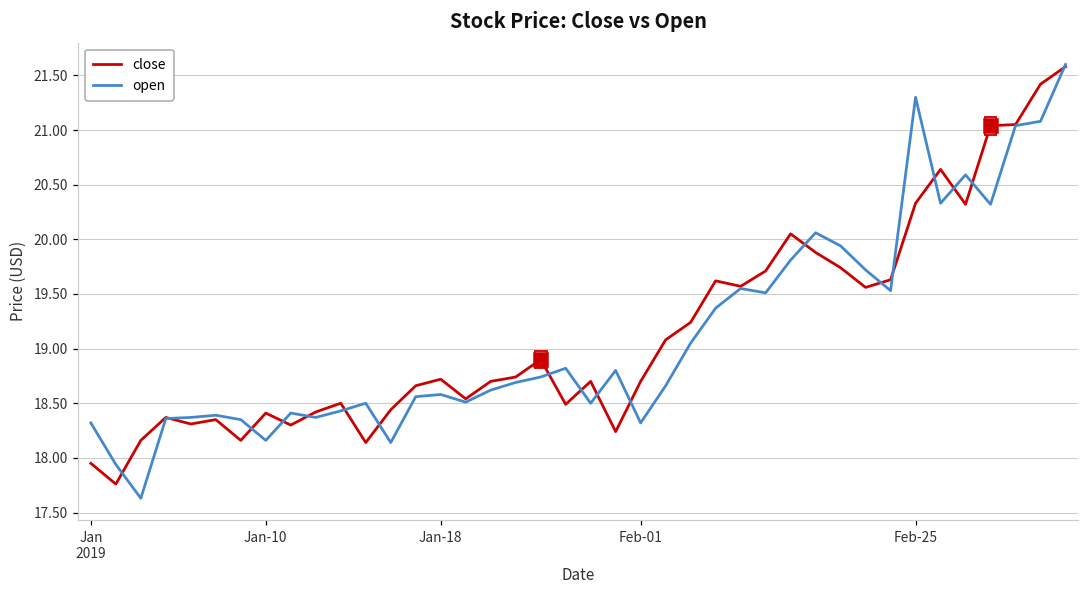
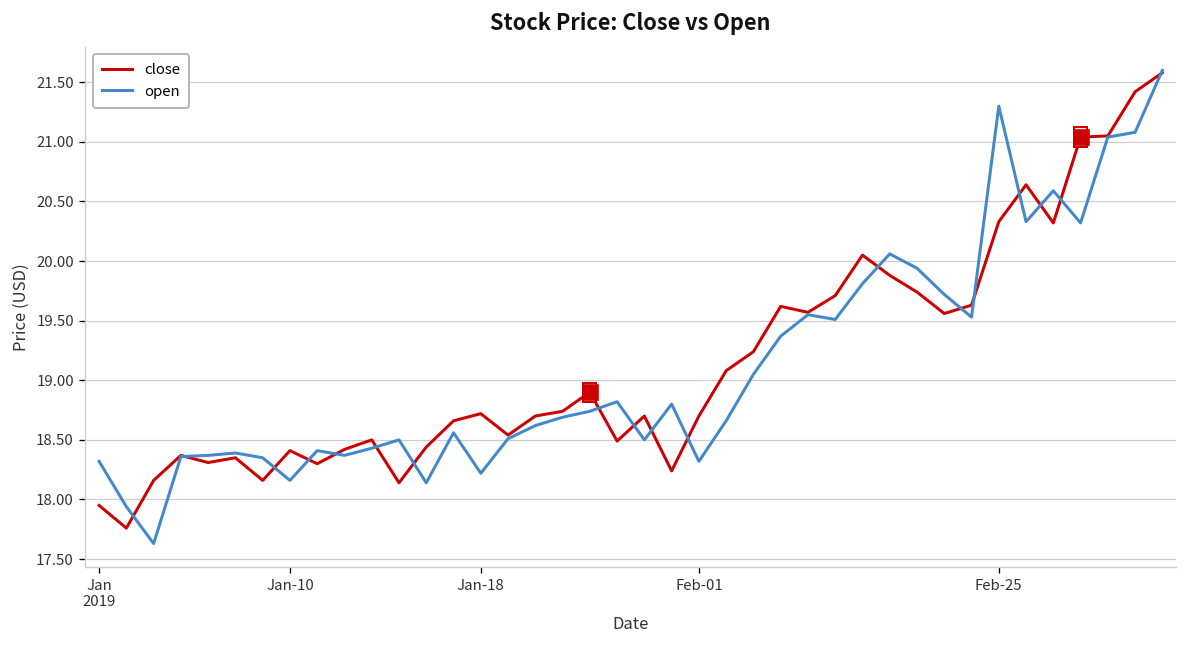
  {
    "open": {
      "Jan 2019": 18.3,
      "Jan-10": 18.2,
-     "Jan-18": 18.6,
+     "Jan-18": 18.2,
      "Feb-01": 18.3,
      "Feb-25": 21.3
    }
  }
